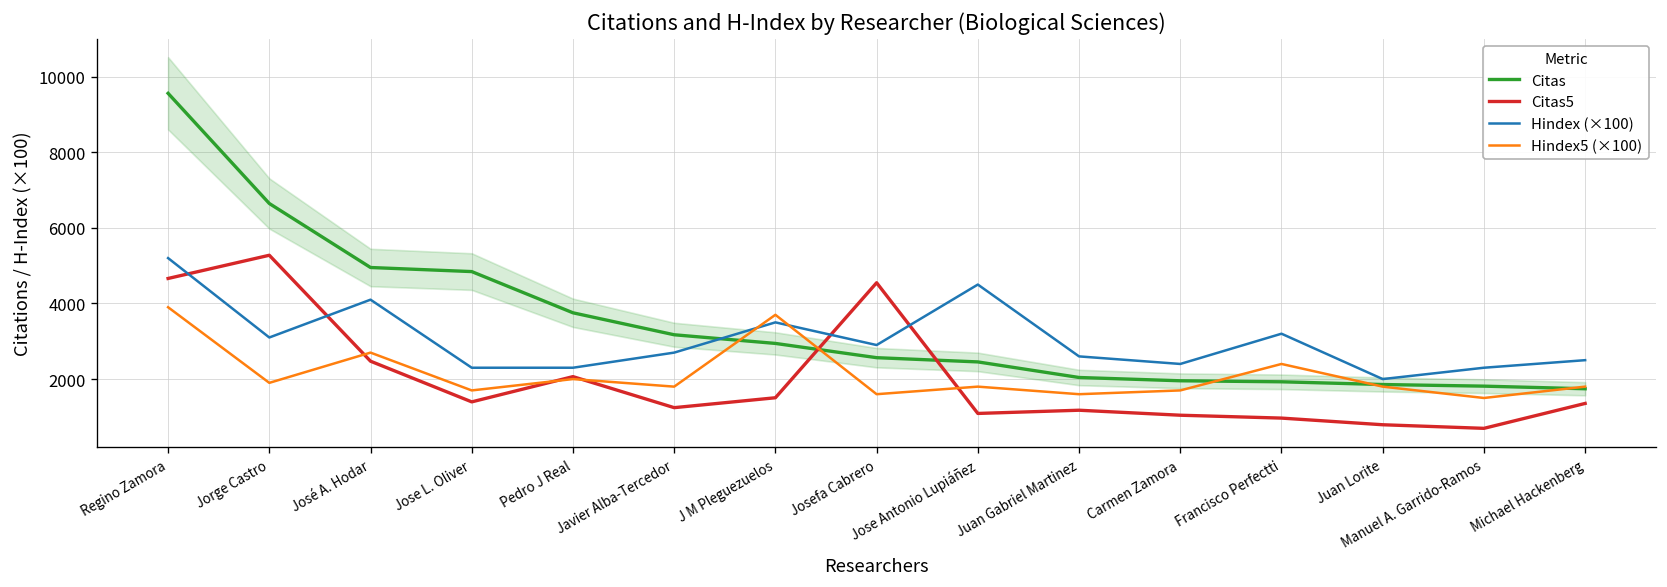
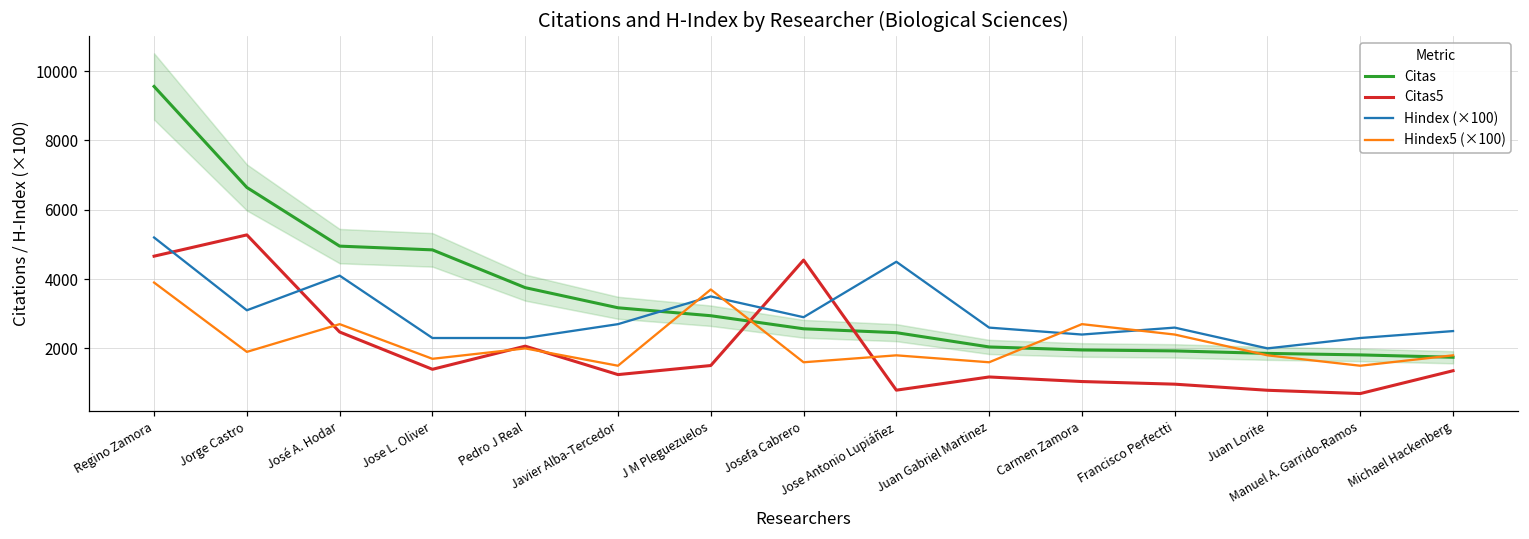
  {
    "Citas5": {
      "Regino Zamora": 4700,
      "Jorge Castro": 5300,
      "José A. Hodar": 2500,
      "Jose L. Oliver": 1400,
      "Javier Alba-Tercedor": 1200,
      "J M Pleguezuelos": 1500,
      "Josefa Cabrero": 4500,
-     "Jose Antonio Lupiáñez": 1100,
+     "Jose Antonio Lupiáñez": 800,
      "Juan Gabriel Martinez": 1200,
      "Carmen Zamora": 1000,
      "Francisco Perfectti": 1000,
      "Juan Lorite": 800,
      "Manuel A. Garrido-Ramos": 700,
      "Michael Hackenberg": 1400
    },
    "Hindex (×100)": {
      "Regino Zamora": 5200,
      "Jorge Castro": 3100,
      "José A. Hodar": 4100,
      "Jose L. Oliver": 2300,
      "Pedro J Real": 2300,
      "Javier Alba-Tercedor": 2700,
      "J M Pleguezuelos": 3500,
      "Jose Antonio Lupiáñez": 4500,
      "Juan Gabriel Martinez": 2600,
      "Carmen Zamora": 2400,
-     "Francisco Perfectti": 3200,
+     "Francisco Perfectti": 2600,
      "Manuel A. Garrido-Ramos": 2300,
      "Michael Hackenberg": 2500
    },
    "Hindex5 (×100)": {
      "Regino Zamora": 3900,
      "Jorge Castro": 1900,
      "José A. Hodar": 2700,
      "Jose L. Oliver": 1700,
-     "Javier Alba-Tercedor": 1800,
+     "Javier Alba-Tercedor": 1500,
      "J M Pleguezuelos": 3700,
      "Josefa Cabrero": 1600,
      "Jose Antonio Lupiáñez": 1800,
      "Juan Gabriel Martinez": 1600,
-     "Carmen Zamora": 1700,
+     "Carmen Zamora": 2700,
      "Francisco Perfectti": 2400,
      "Manuel A. Garrido-Ramos": 1500
    }
  }
